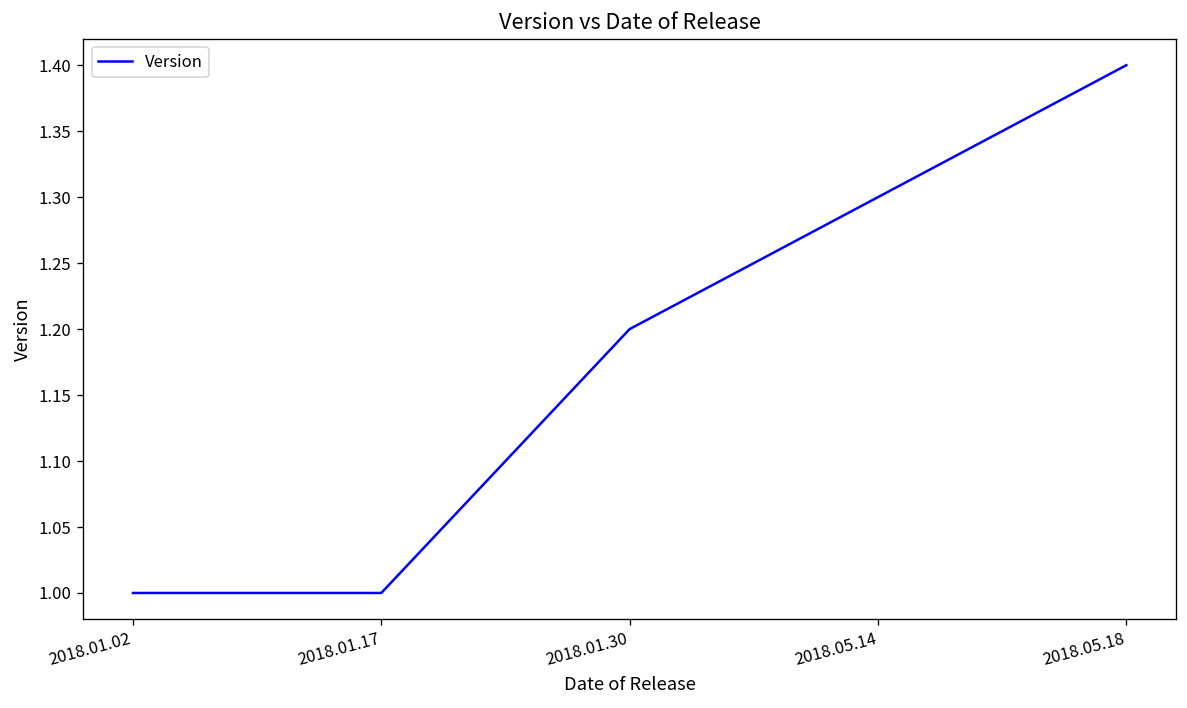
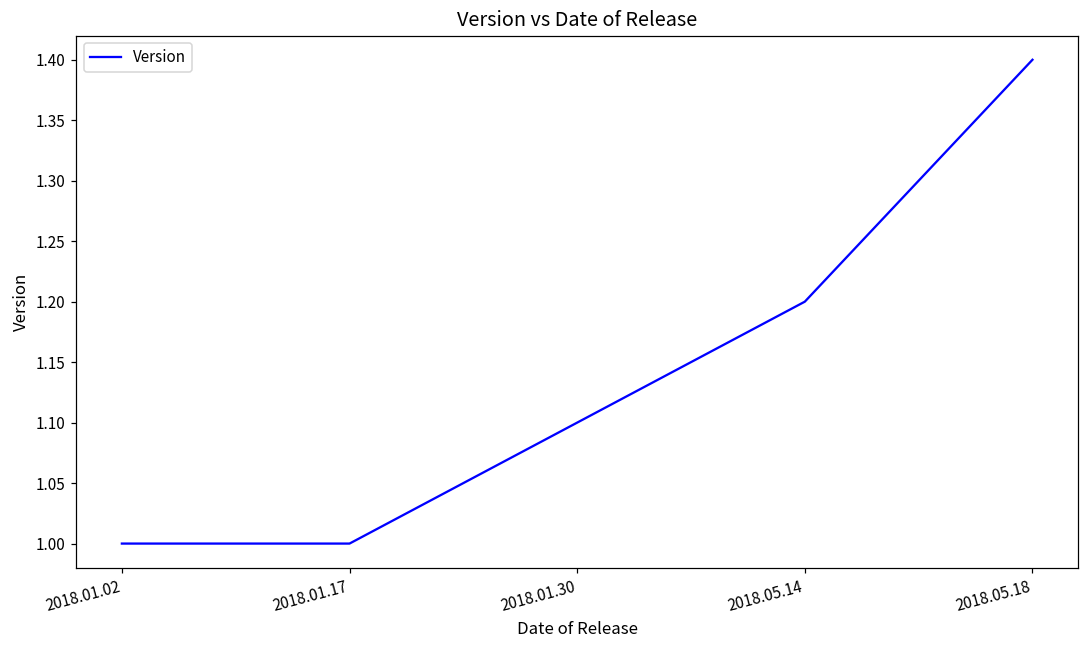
  {
    "2018.01.02": 1.0,
    "2018.01.17": 1.0,
-   "2018.01.30": 1.2,
-   "2018.05.14": 1.3,
+   "2018.01.30": 1.1,
+   "2018.05.14": 1.2,
    "2018.05.18": 1.4
  }
